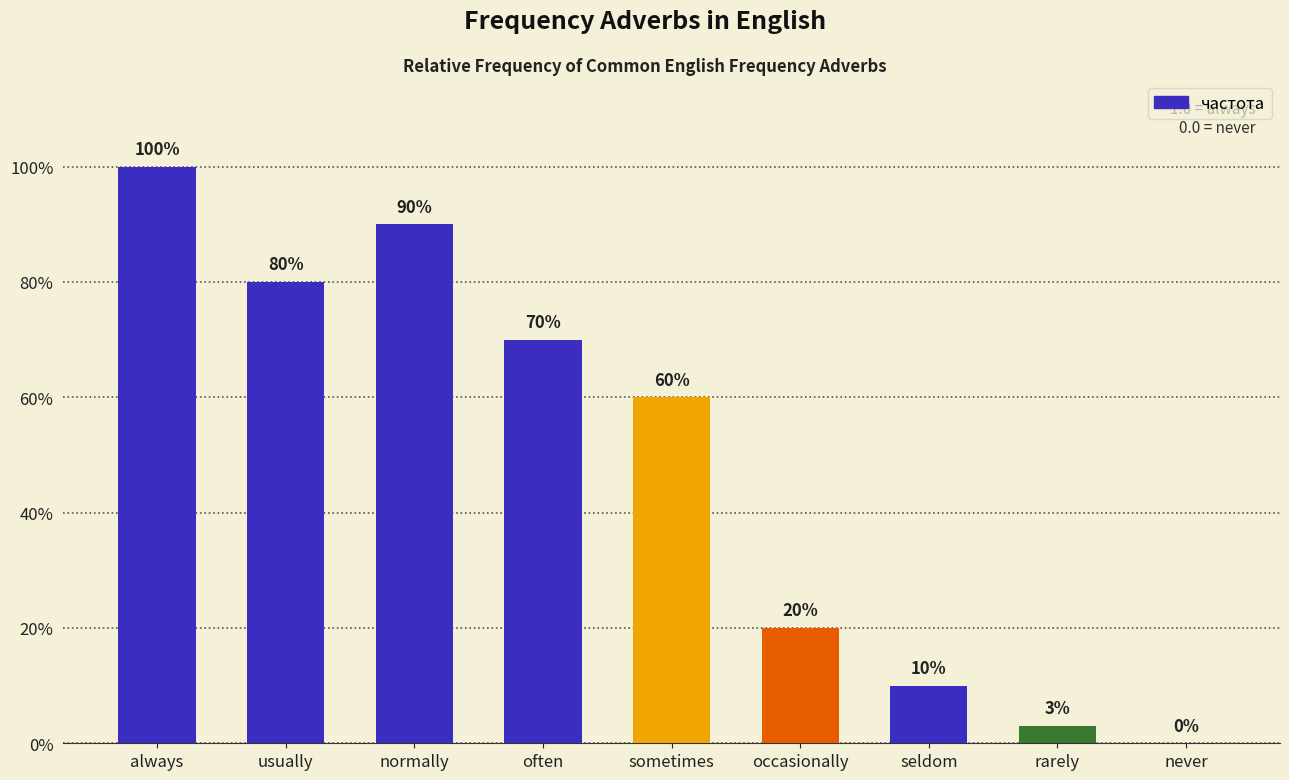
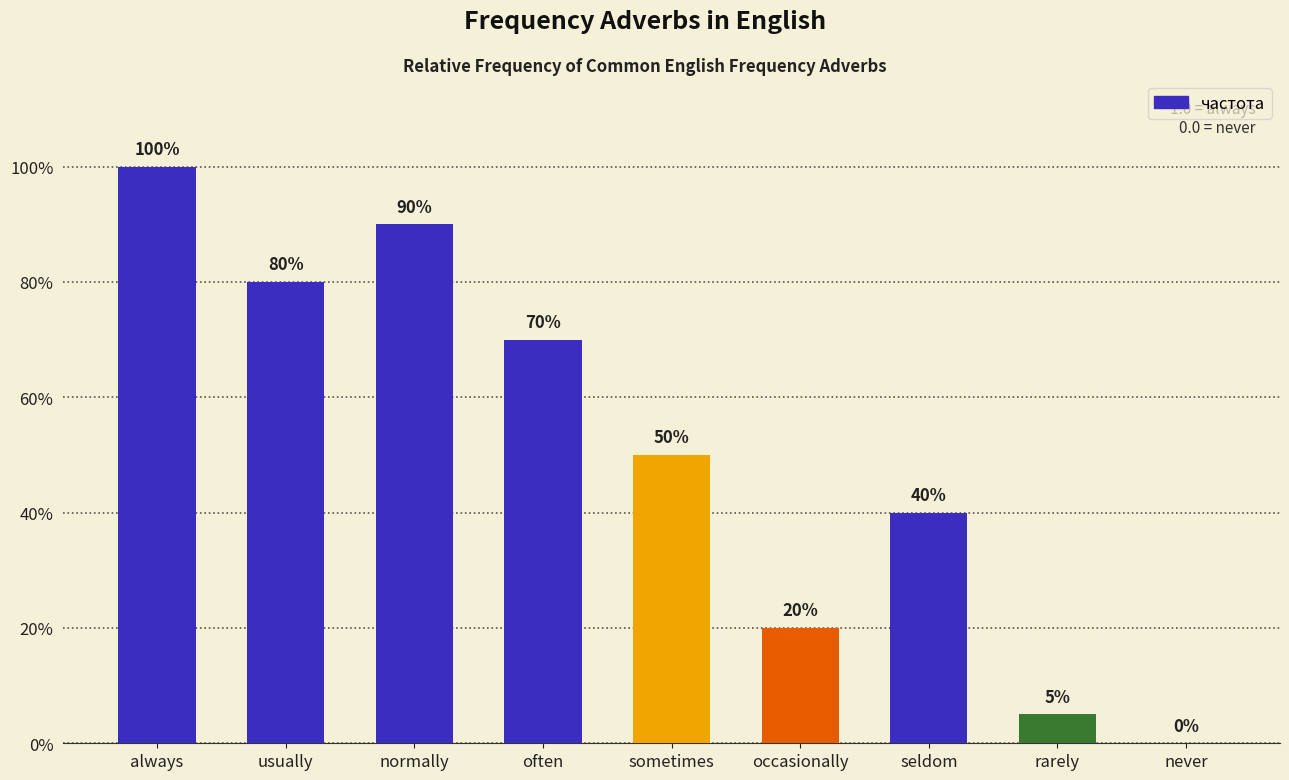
  {
    "always": "100%",
    "usually": "80%",
    "normally": "90%",
    "often": "70%",
-   "sometimes": "60%",
+   "sometimes": "50%",
    "occasionally": "20%",
-   "seldom": "10%",
-   "rarely": "3%",
+   "seldom": "40%",
+   "rarely": "5%",
    "never": "0%"
  }
